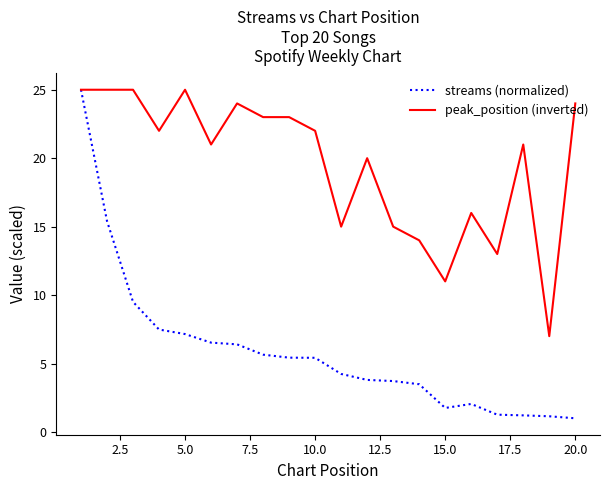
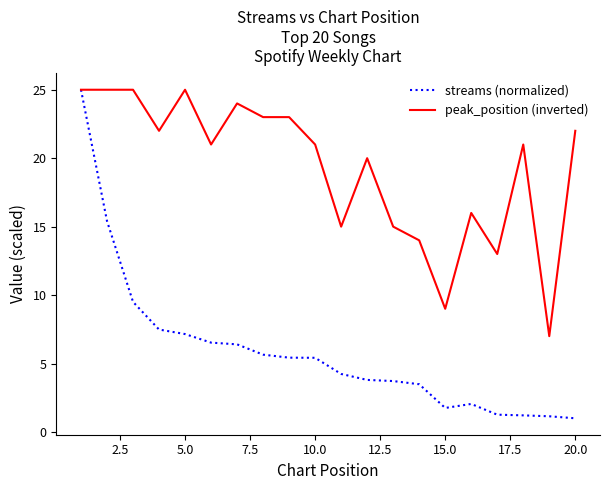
  {
    "streams (normalized)": {
      "5.0": 7.2,
      "10.0": 5.4,
      "15.0": 1.8,
      "20.0": 1.0
    },
    "peak_position (inverted)": {
      "5.0": 25.0,
-     "10.0": 22.0,
-     "15.0": 11.0,
-     "20.0": 24.0
+     "10.0": 21.0,
+     "15.0": 9.0,
+     "20.0": 22.0
    }
  }
